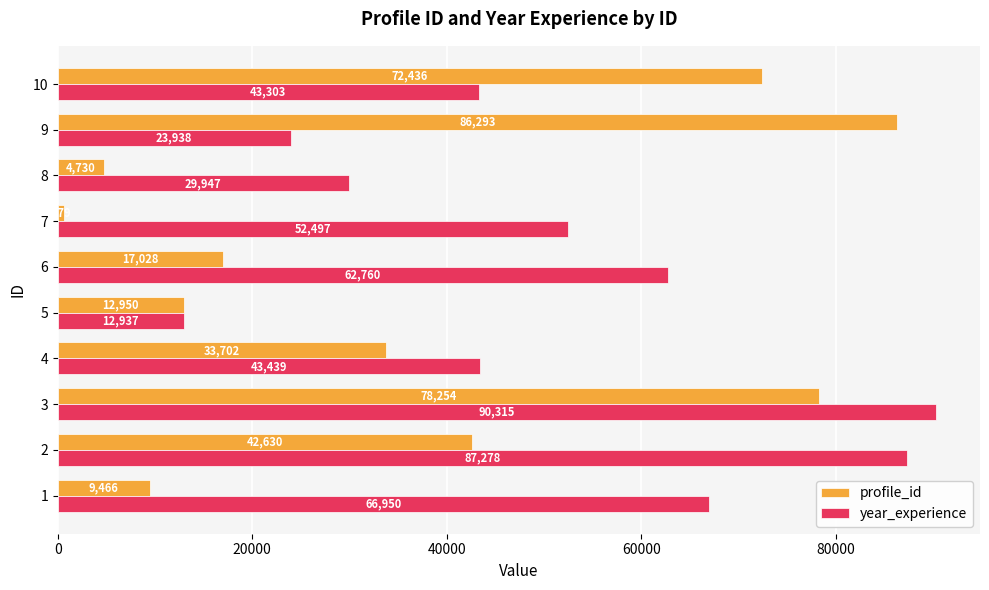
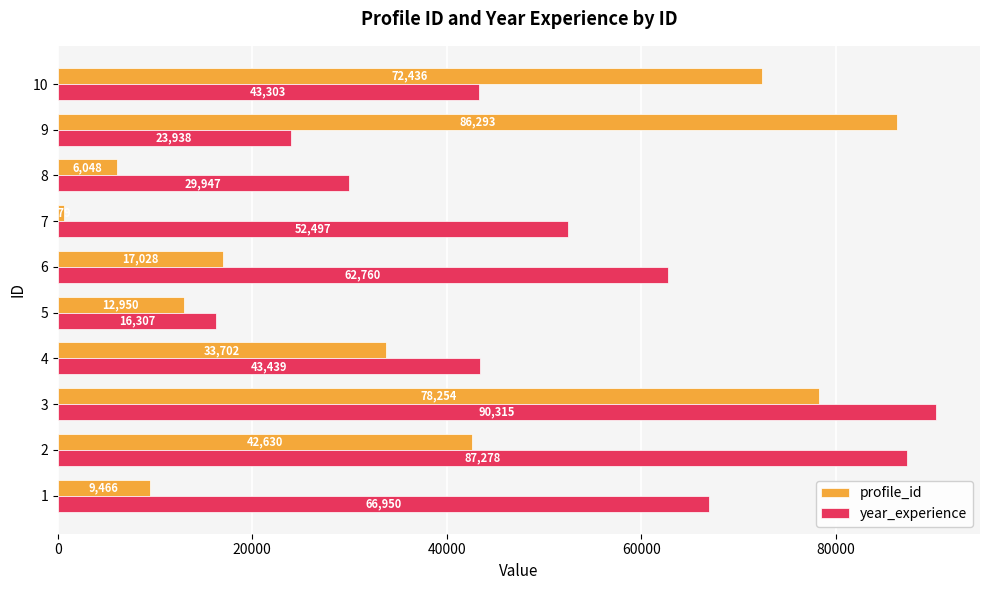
  {
    "profile_id": {
      "10": "72,436",
      "9": "86,293",
-     "8": "4,730",
+     "8": "6,048",
      "6": "17,028",
      "5": "12,950",
      "4": "33,702",
      "3": "78,254",
      "2": "42,630",
      "1": "9,466"
    },
    "year_experience": {
      "10": "43,303",
      "9": "23,938",
      "8": "29,947",
      "7": "52,497",
      "6": "62,760",
-     "5": "12,937",
+     "5": "16,307",
      "4": "43,439",
      "3": "90,315",
      "2": "87,278",
      "1": "66,950"
    }
  }
